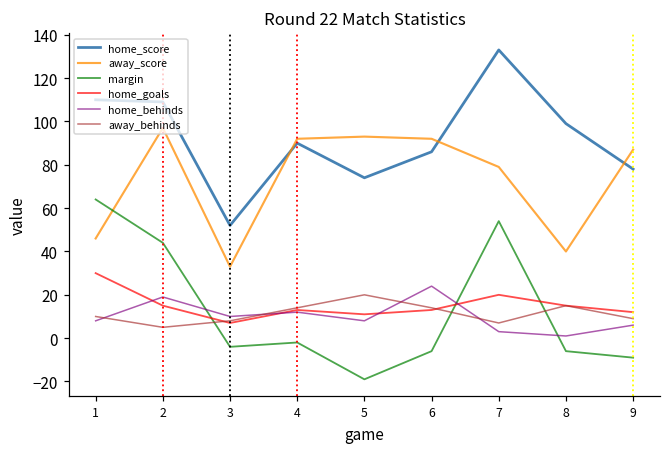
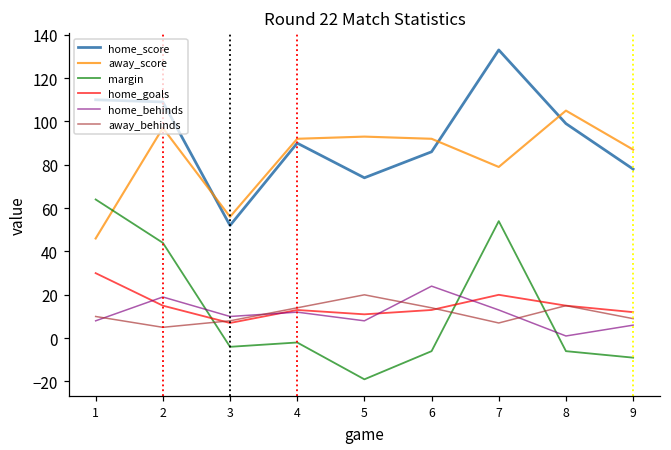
  {
    "home_score": {
      "3": 52,
      "4": 90,
      "5": 74,
      "6": 86,
      "7": 133,
      "8": 99,
      "9": 78
    },
    "away_score": {
      "1": 46,
-     "3": 33,
+     "3": 56,
      "4": 92,
      "5": 93,
      "6": 92,
      "7": 79,
-     "8": 40,
+     "8": 105,
      "9": 87
    },
    "margin": {
      "1": 64,
      "2": 44,
      "3": -4,
      "4": -2,
      "5": -19,
      "6": -6,
      "7": 54,
      "8": -6,
      "9": -9
    },
    "home_goals": {
      "1": 30,
      "2": 15,
      "5": 11,
      "7": 20,
      "9": 12
    },
    "home_behinds": {
      "1": 8,
      "2": 19,
      "3": 10,
      "5": 8,
      "6": 24,
-     "7": 3,
+     "7": 13,
      "8": 1,
      "9": 6
    },
    "away_behinds": {
      "1": 10,
      "2": 5,
      "5": 20,
      "7": 7,
      "9": 9
    }
  }
